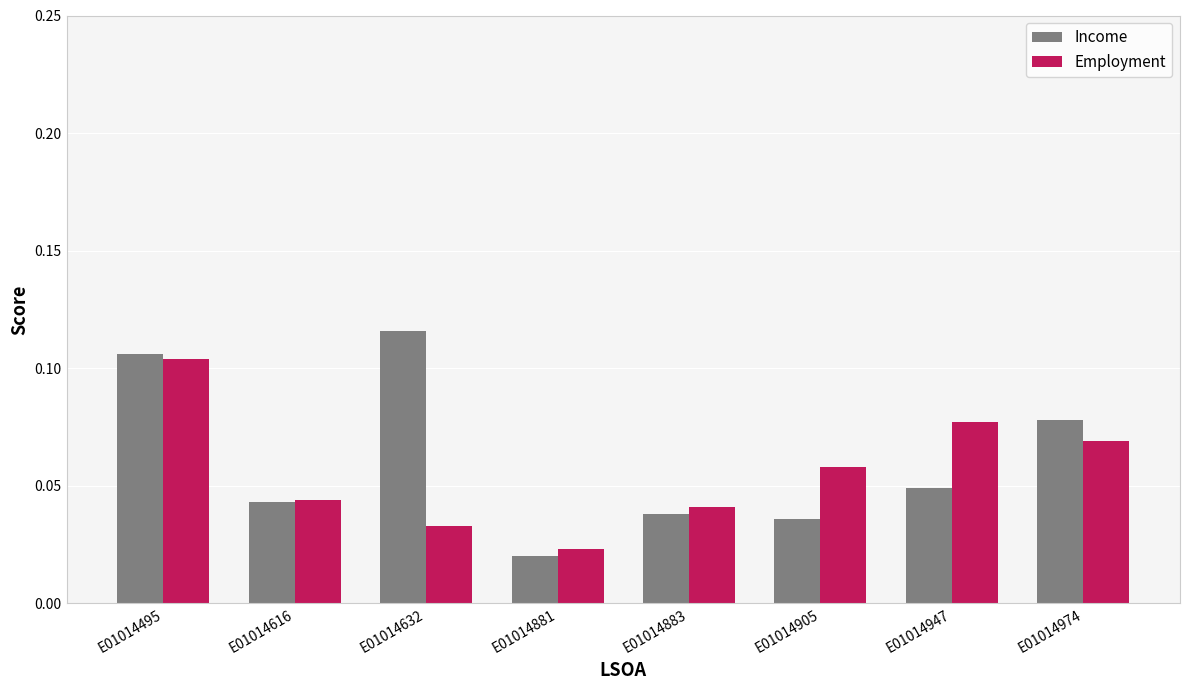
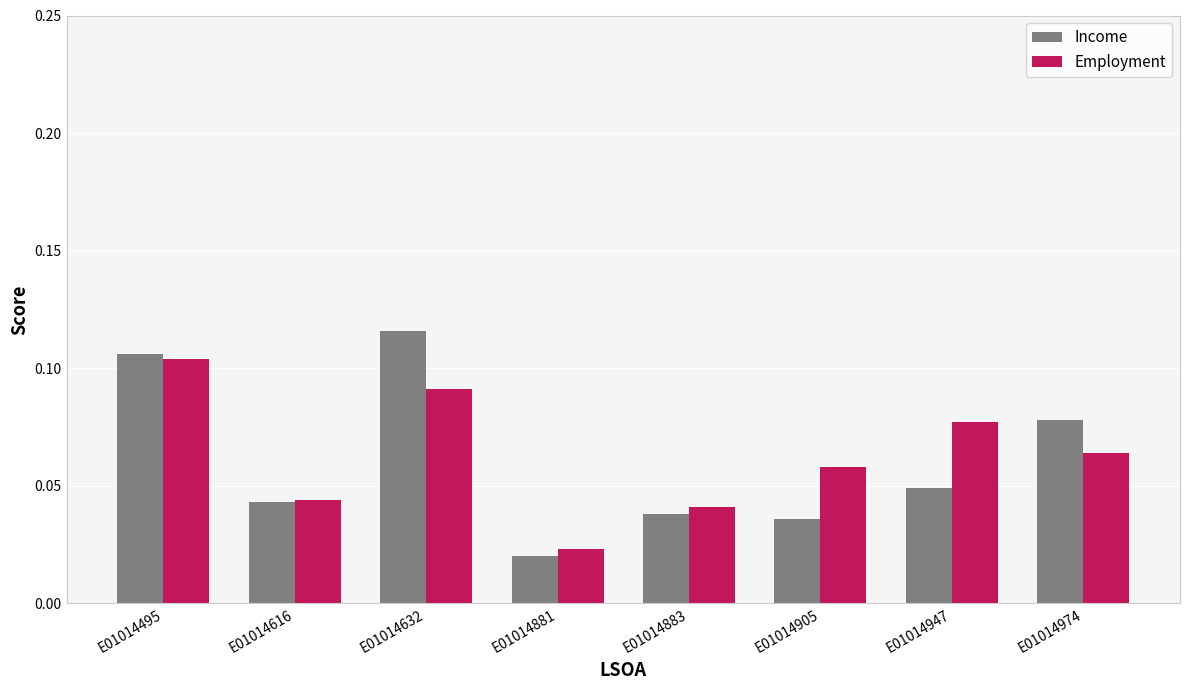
  {
    "Income": {
      "E01014495": 0.106,
      "E01014616": 0.043,
      "E01014632": 0.116,
      "E01014881": 0.020,
      "E01014883": 0.038,
      "E01014905": 0.036,
      "E01014947": 0.049,
      "E01014974": 0.078
    },
    "Employment": {
      "E01014495": 0.104,
      "E01014616": 0.044,
-     "E01014632": 0.033,
+     "E01014632": 0.091,
      "E01014881": 0.023,
      "E01014883": 0.041,
      "E01014905": 0.058,
      "E01014947": 0.077,
-     "E01014974": 0.069
+     "E01014974": 0.064
    }
  }
